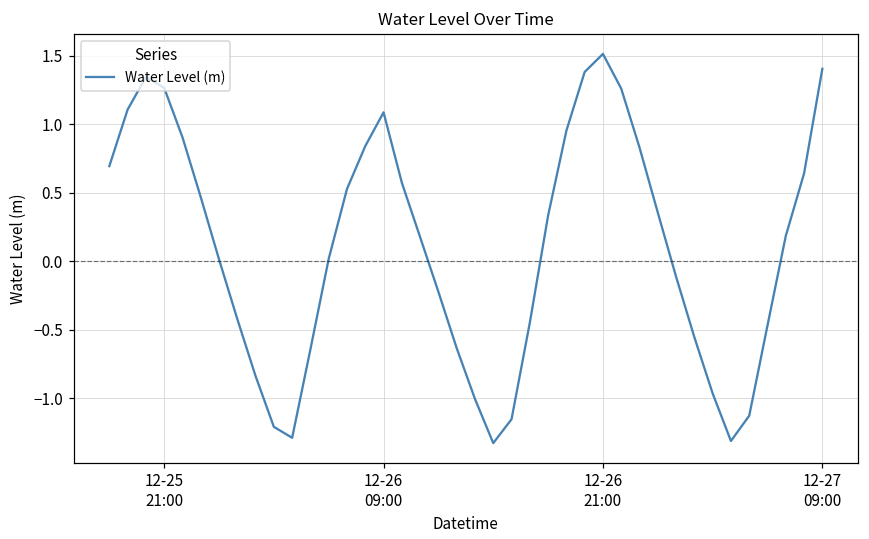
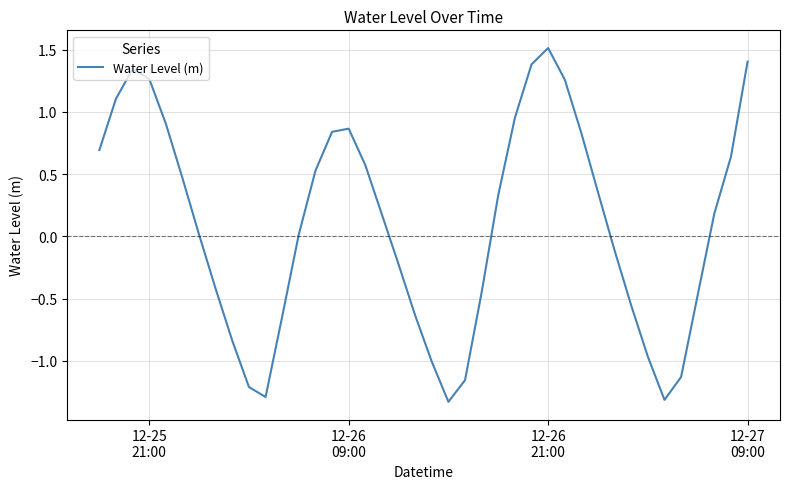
  {
-   "12-26 09:00": 1.09,
+   "12-26 09:00": 0.87,
    "12-26 21:00": 1.51,
    "12-27 09:00": 1.41
  }
